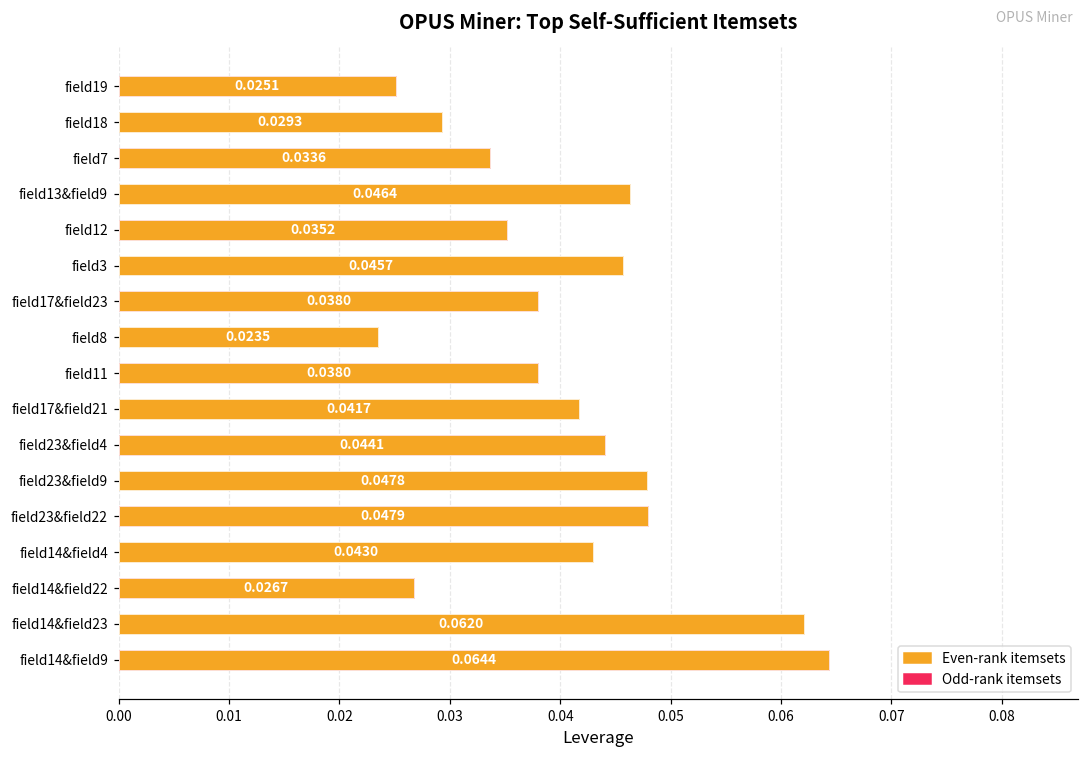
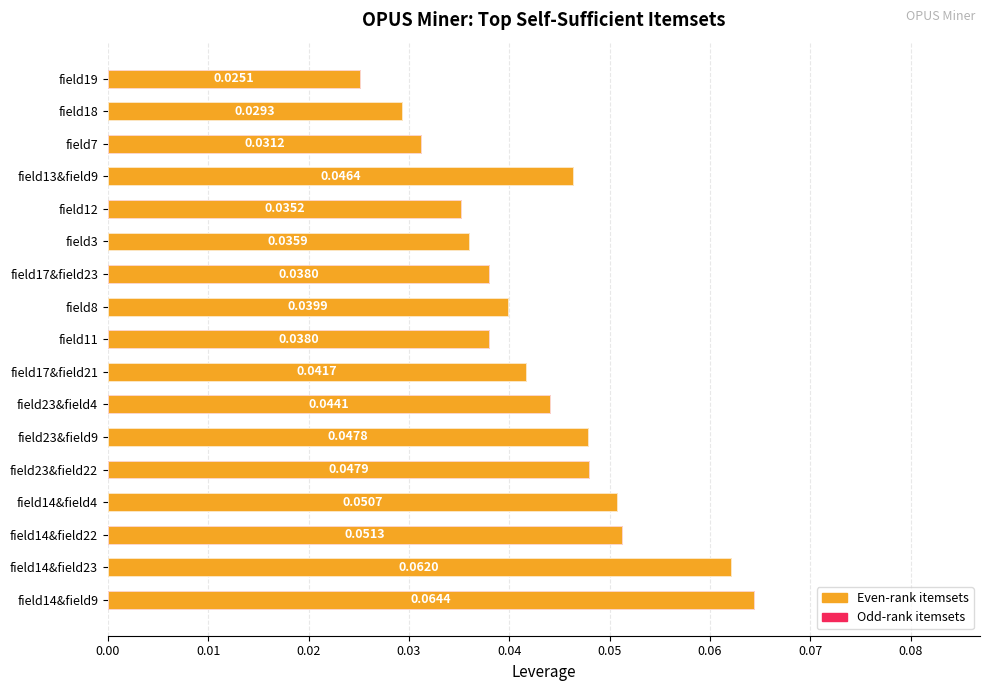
  {
    "field19": 0.0251,
    "field18": 0.0293,
-   "field7": 0.0336,
+   "field7": 0.0312,
    "field13&field9": 0.0464,
    "field12": 0.0352,
-   "field3": 0.0457,
+   "field3": 0.0359,
    "field17&field23": 0.0380,
-   "field8": 0.0235,
+   "field8": 0.0399,
    "field11": 0.0380,
    "field17&field21": 0.0417,
    "field23&field4": 0.0441,
    "field23&field9": 0.0478,
    "field23&field22": 0.0479,
-   "field14&field4": 0.0430,
-   "field14&field22": 0.0267,
+   "field14&field4": 0.0507,
+   "field14&field22": 0.0513,
    "field14&field23": 0.0620,
    "field14&field9": 0.0644
  }
